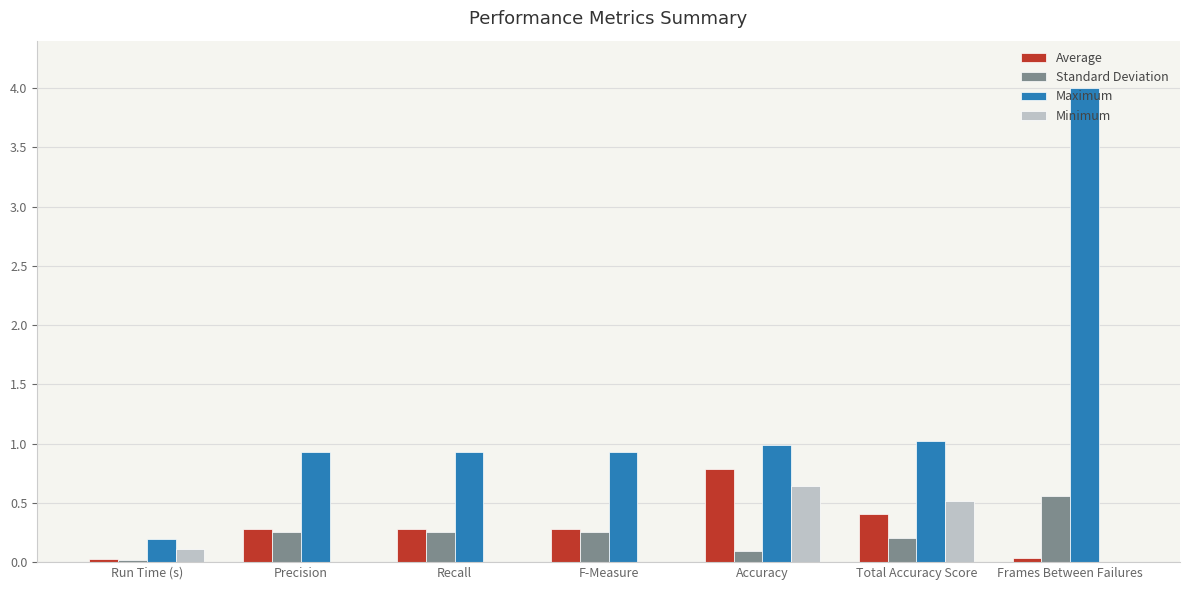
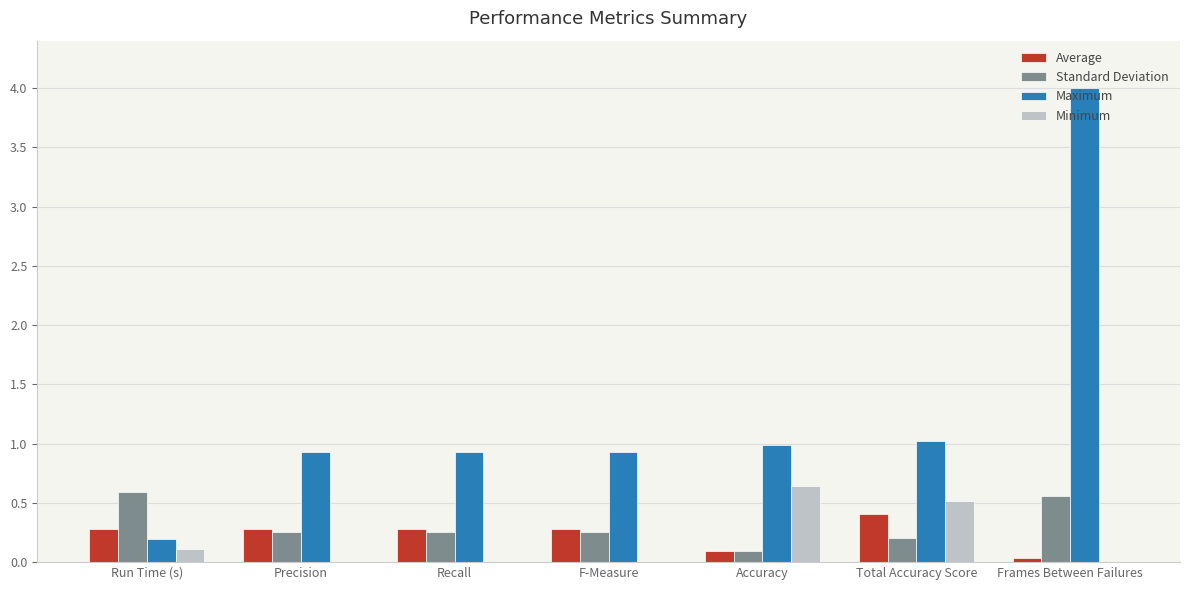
  {
    "Average": {
-     "Run Time (s)": 0.03,
+     "Run Time (s)": 0.28,
      "Precision": 0.28,
      "Recall": 0.28,
      "F-Measure": 0.28,
-     "Accuracy": 0.79,
+     "Accuracy": 0.09,
      "Total Accuracy Score": 0.41,
      "Frames Between Failures": 0.04
    },
    "Standard Deviation": {
-     "Run Time (s)": 0.02,
+     "Run Time (s)": 0.59,
      "Precision": 0.25,
      "Recall": 0.25,
      "F-Measure": 0.25,
      "Accuracy": 0.09,
      "Total Accuracy Score": 0.21,
      "Frames Between Failures": 0.55
    },
    "Maximum": {
      "Run Time (s)": 0.20,
      "Precision": 0.93,
      "Recall": 0.93,
      "F-Measure": 0.93,
      "Accuracy": 0.99,
      "Total Accuracy Score": 1.02,
      "Frames Between Failures": 4.00
    },
    "Minimum": {
      "Run Time (s)": 0.11,
      "Precision": 0.00,
      "Recall": 0.00,
      "F-Measure": 0.00,
      "Accuracy": 0.64,
      "Total Accuracy Score": 0.51,
      "Frames Between Failures": 0.00
    }
  }
